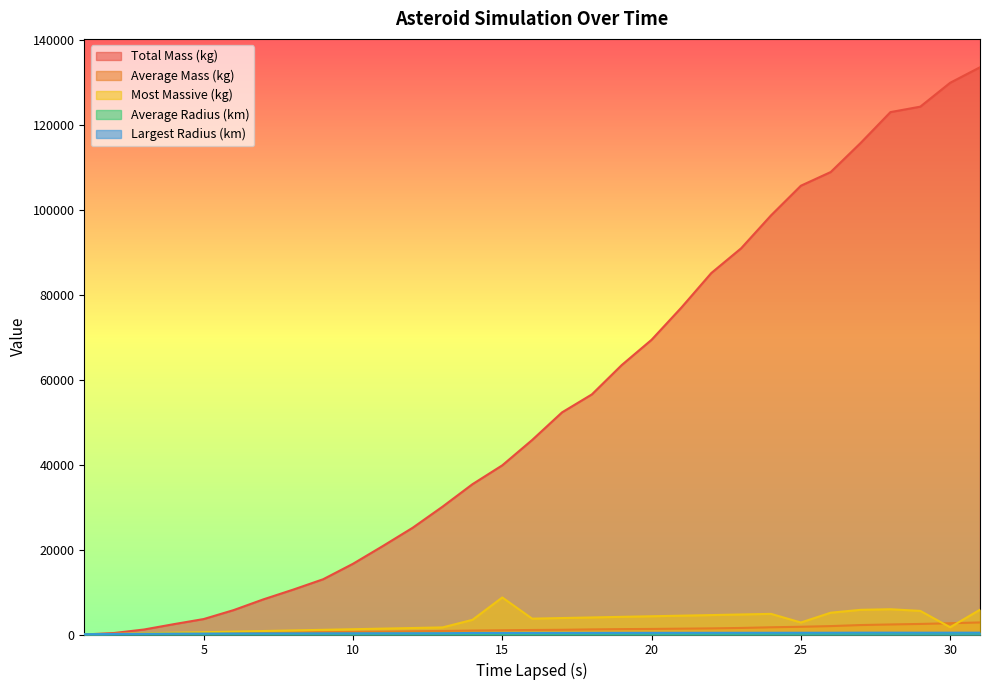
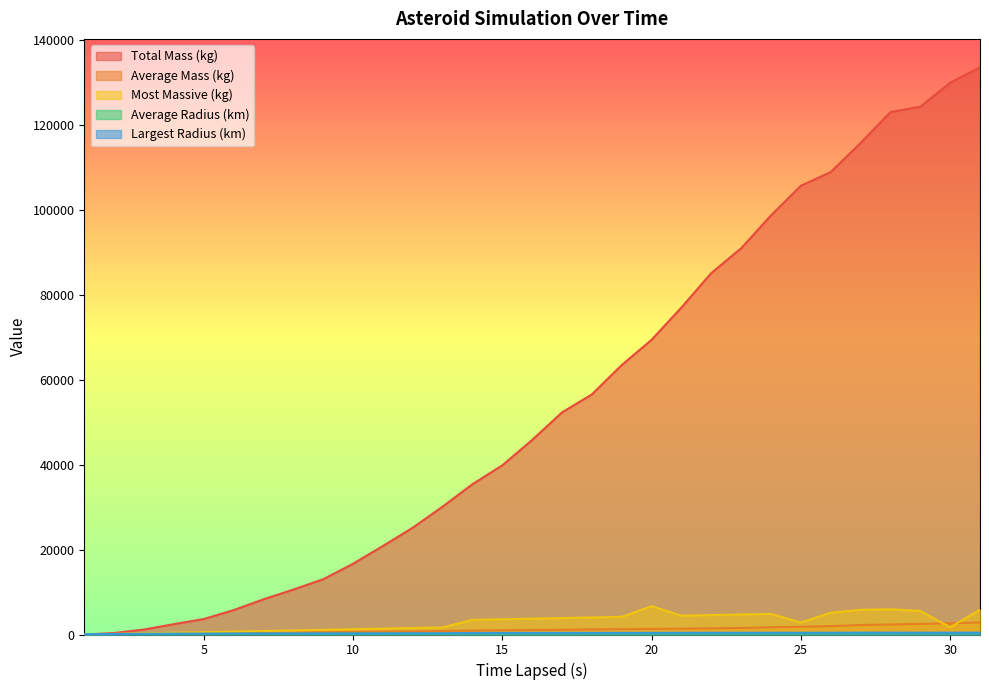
  {
    "Most Massive (kg)": {
      "10": 1000,
-     "15": 9000,
-     "20": 4000,
+     "15": 4000,
+     "20": 7000,
      "25": 3000,
      "30": 2000
    }
  }
